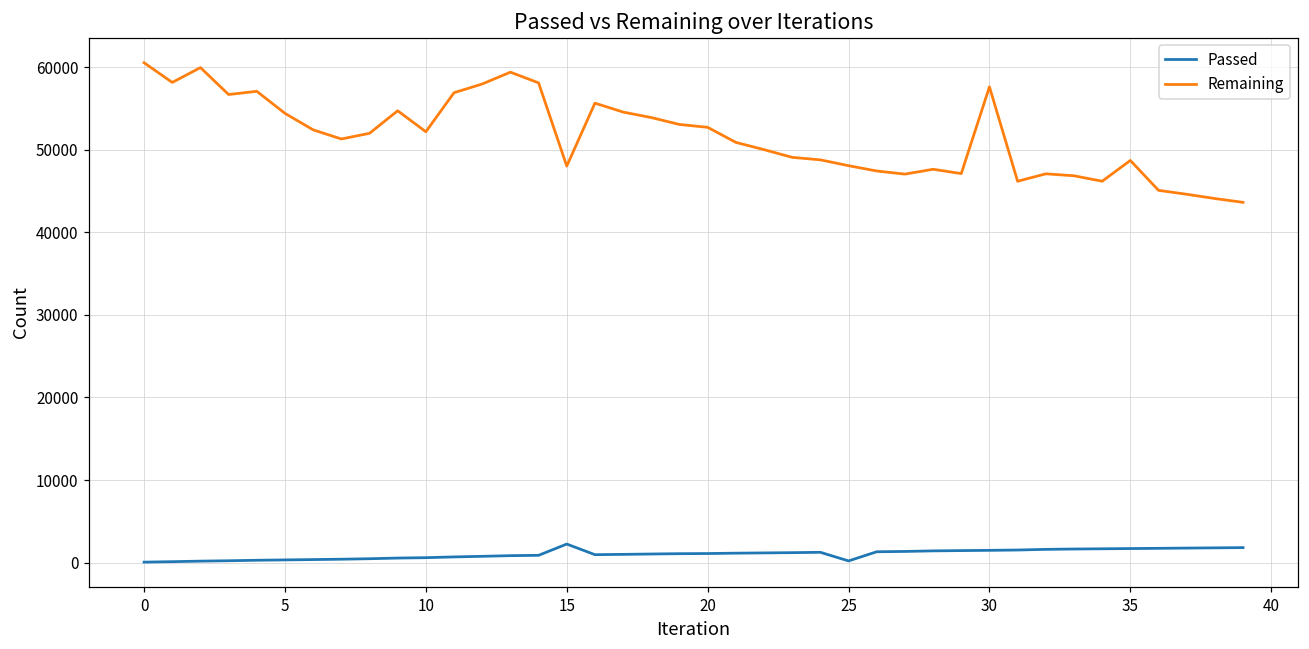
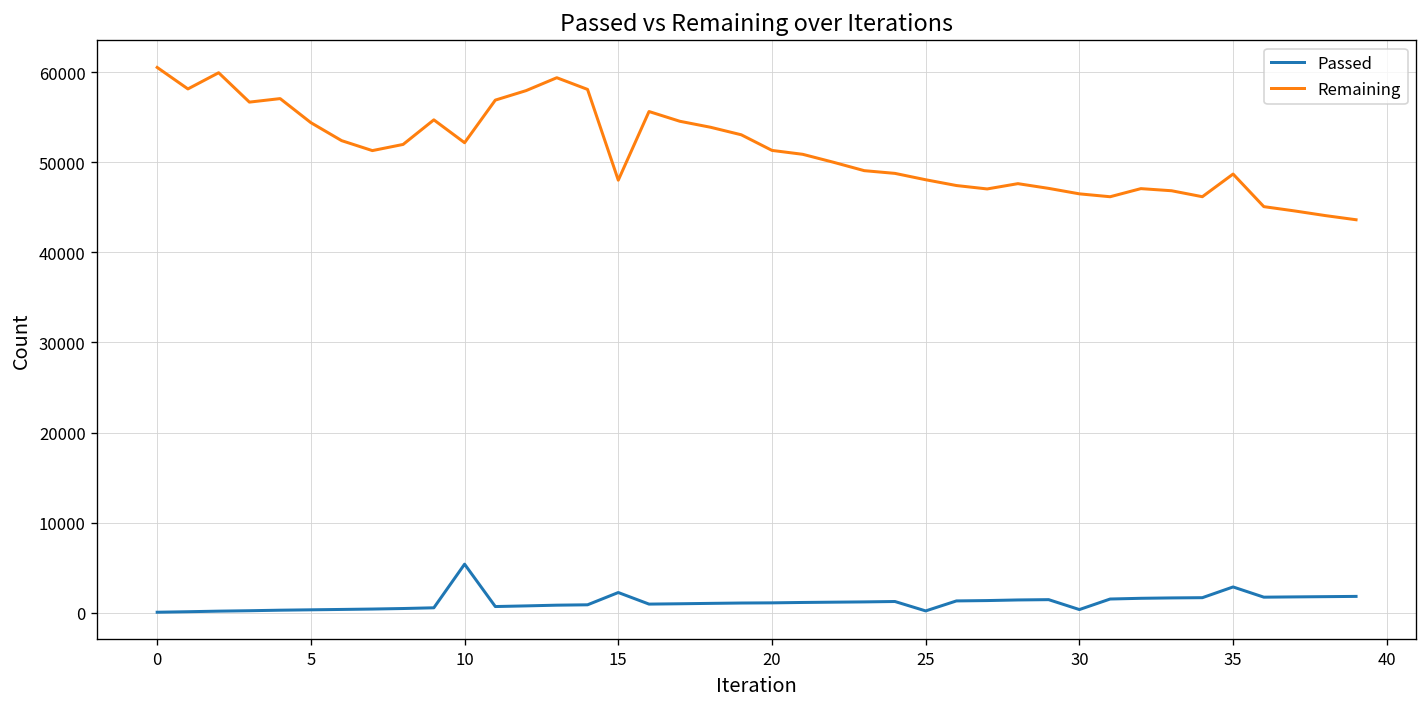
  {
    "Passed": {
      "0": 0,
      "5": 0,
-     "10": 1000,
+     "10": 5000,
      "15": 2000,
      "20": 1000,
      "25": 0,
-     "30": 1000,
-     "35": 2000
+     "30": 0,
+     "35": 3000
    },
    "Remaining": {
      "0": 61000,
      "5": 54000,
      "10": 52000,
      "15": 48000,
-     "20": 53000,
+     "20": 51000,
      "25": 48000,
-     "30": 58000,
+     "30": 46000,
      "35": 49000
    }
  }
